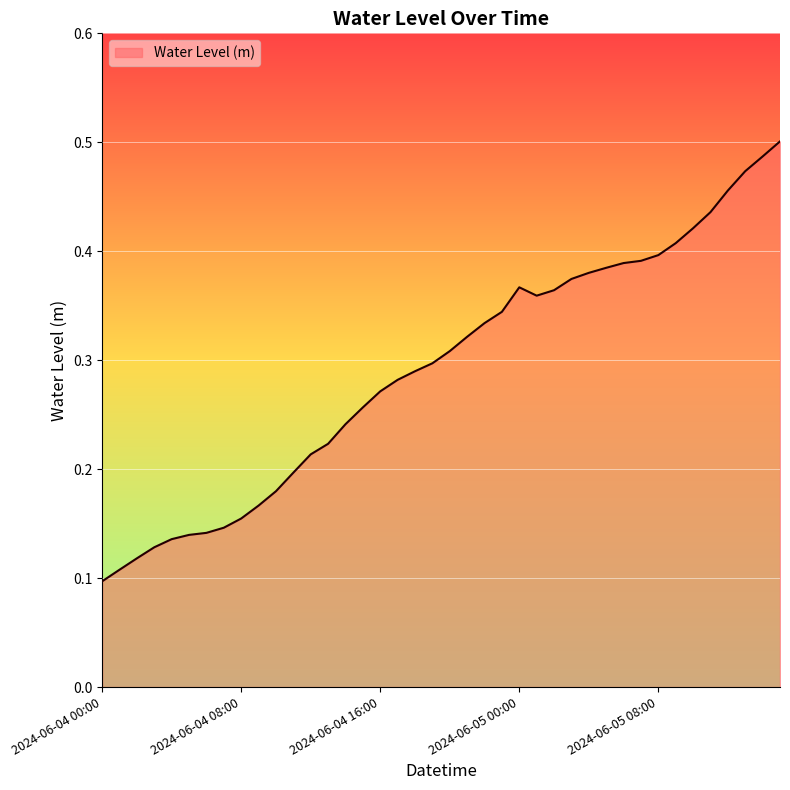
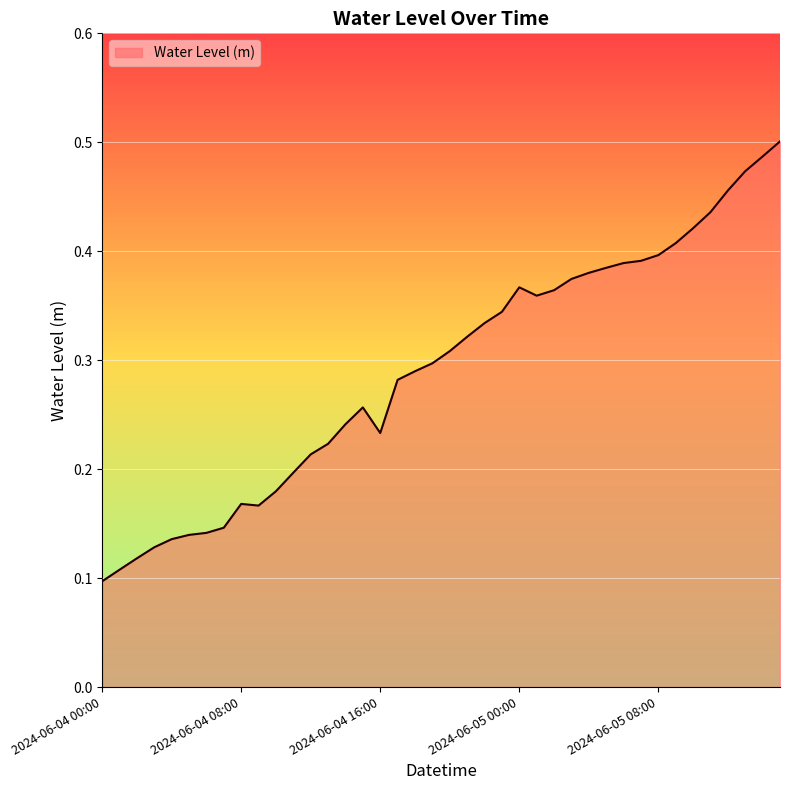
  {
    "2024-06-04 00:00": 0.097,
-   "2024-06-04 08:00": 0.155,
-   "2024-06-04 16:00": 0.271,
+   "2024-06-04 08:00": 0.168,
+   "2024-06-04 16:00": 0.233,
    "2024-06-05 00:00": 0.367,
    "2024-06-05 08:00": 0.396
  }
